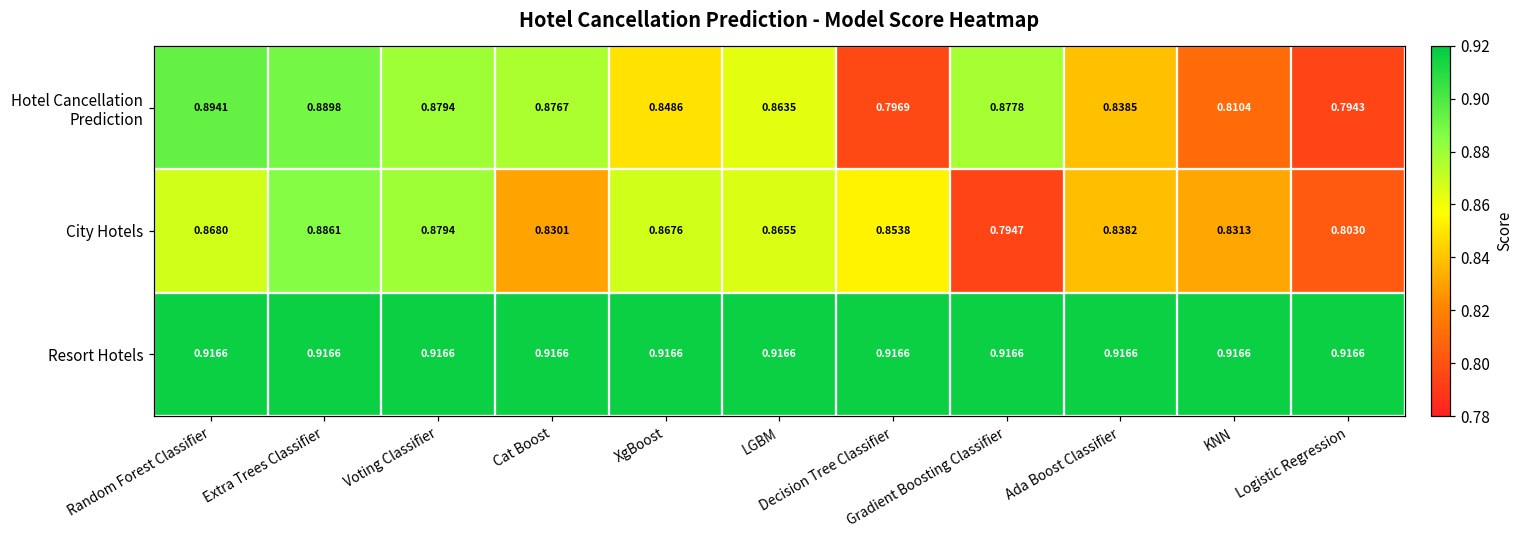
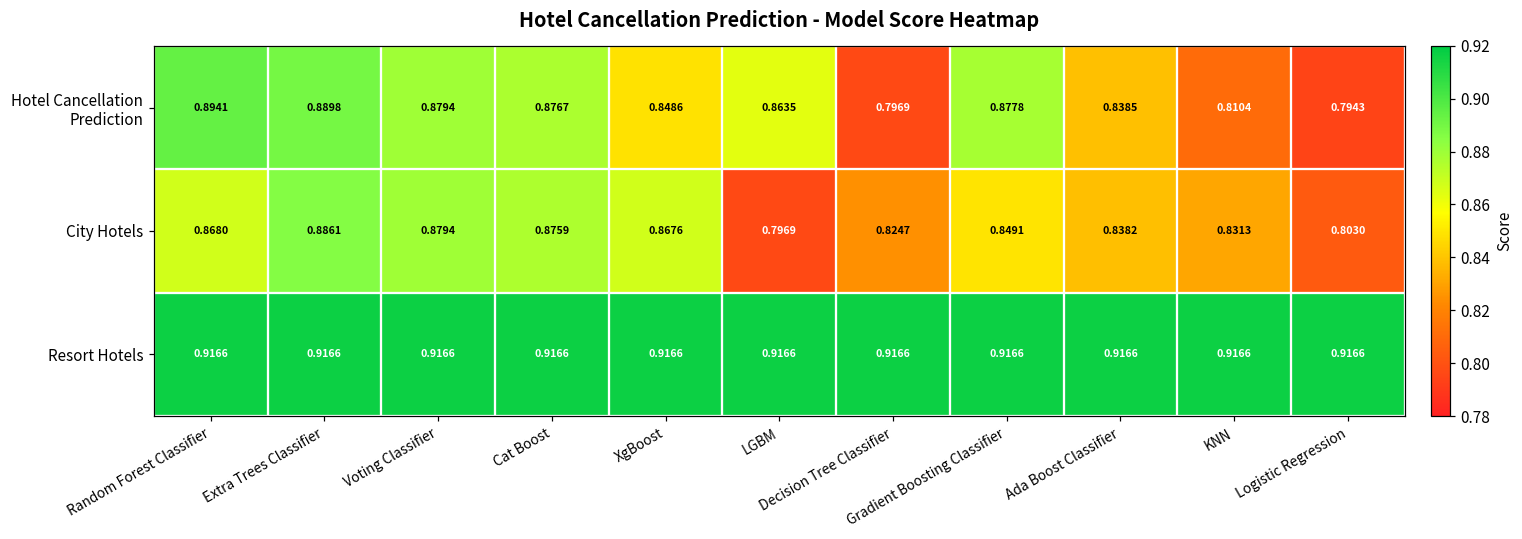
  {
    "Hotel Cancellation Prediction": {
      "Random Forest Classifier": 0.8941,
      "Extra Trees Classifier": 0.8898,
      "Voting Classifier": 0.8794,
      "Cat Boost": 0.8767,
      "XgBoost": 0.8486,
      "LGBM": 0.8635,
      "Decision Tree Classifier": 0.7969,
      "Gradient Boosting Classifier": 0.8778,
      "Ada Boost Classifier": 0.8385,
      "KNN": 0.8104,
      "Logistic Regression": 0.7943
    },
    "City Hotels": {
      "Random Forest Classifier": 0.8680,
      "Extra Trees Classifier": 0.8861,
      "Voting Classifier": 0.8794,
-     "Cat Boost": 0.8301,
+     "Cat Boost": 0.8759,
      "XgBoost": 0.8676,
-     "LGBM": 0.8655,
-     "Decision Tree Classifier": 0.8538,
-     "Gradient Boosting Classifier": 0.7947,
+     "LGBM": 0.7969,
+     "Decision Tree Classifier": 0.8247,
+     "Gradient Boosting Classifier": 0.8491,
      "Ada Boost Classifier": 0.8382,
      "KNN": 0.8313,
      "Logistic Regression": 0.8030
    },
    "Resort Hotels": {
      "Random Forest Classifier": 0.9166,
      "Extra Trees Classifier": 0.9166,
      "Voting Classifier": 0.9166,
      "Cat Boost": 0.9166,
      "XgBoost": 0.9166,
      "LGBM": 0.9166,
      "Decision Tree Classifier": 0.9166,
      "Gradient Boosting Classifier": 0.9166,
      "Ada Boost Classifier": 0.9166,
      "KNN": 0.9166,
      "Logistic Regression": 0.9166
    }
  }
